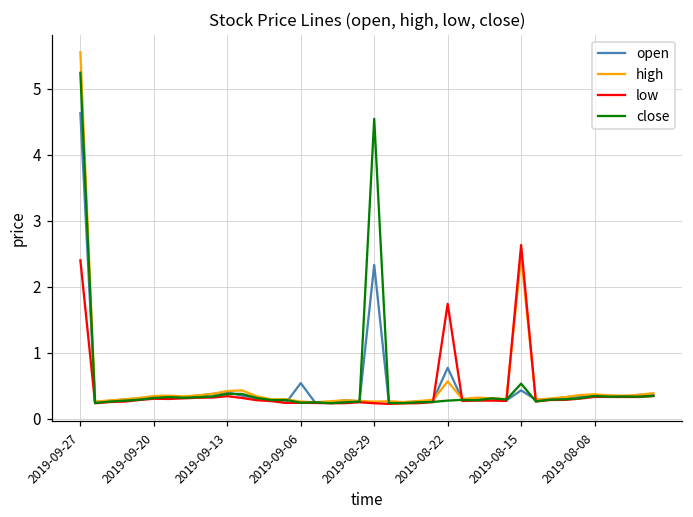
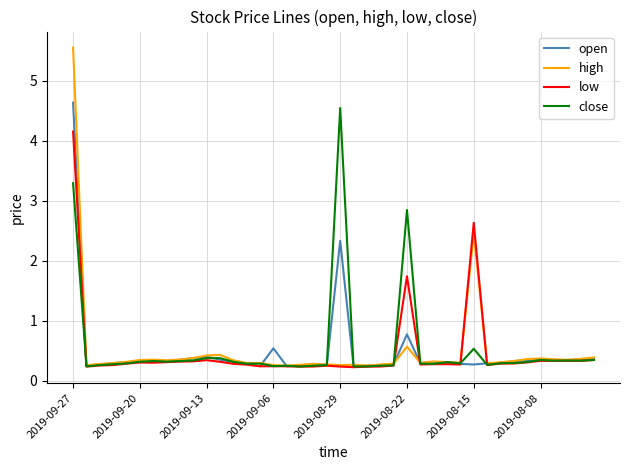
  {
    "open": {
      "2019-09-27": 4.6,
      "2019-09-06": 0.5,
      "2019-08-29": 2.3,
      "2019-08-22": 0.8,
-     "2019-08-15": 0.4
+     "2019-08-15": 0.3
    },
    "high": {
      "2019-09-27": 5.6,
      "2019-08-22": 0.6,
      "2019-08-15": 2.5
    },
    "low": {
-     "2019-09-27": 2.4,
+     "2019-09-27": 4.2,
      "2019-08-22": 1.7,
      "2019-08-15": 2.6
    },
    "close": {
-     "2019-09-27": 5.2,
+     "2019-09-27": 3.3,
      "2019-08-29": 4.5,
-     "2019-08-22": 0.3,
+     "2019-08-22": 2.8,
      "2019-08-15": 0.5
    }
  }
